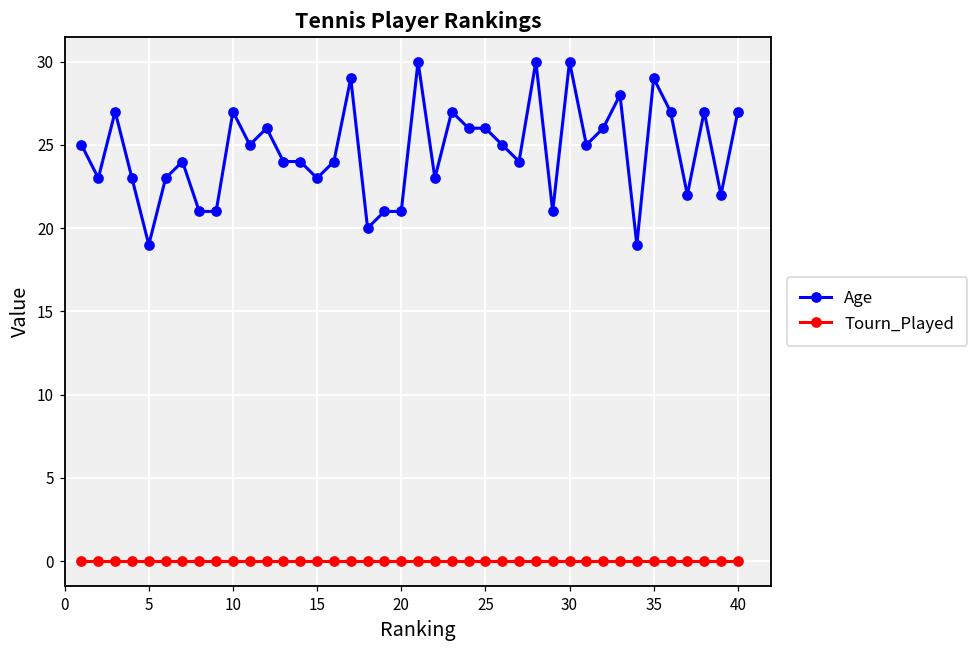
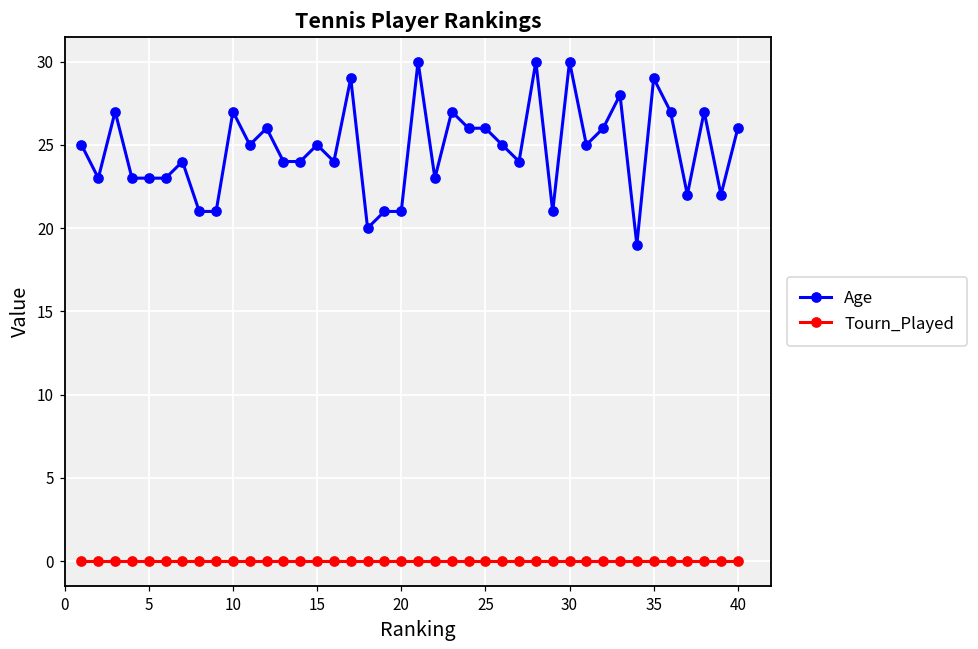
  {
    "Age": {
-     "5": 19,
+     "5": 23,
      "10": 27,
-     "15": 23,
+     "15": 25,
      "20": 21,
      "25": 26,
      "30": 30,
      "35": 29,
-     "40": 27
+     "40": 26
    },
    "Tourn_Played": {
      "5": 0,
      "10": 0,
      "15": 0,
      "20": 0,
      "25": 0,
      "30": 0,
      "35": 0,
      "40": 0
    }
  }
